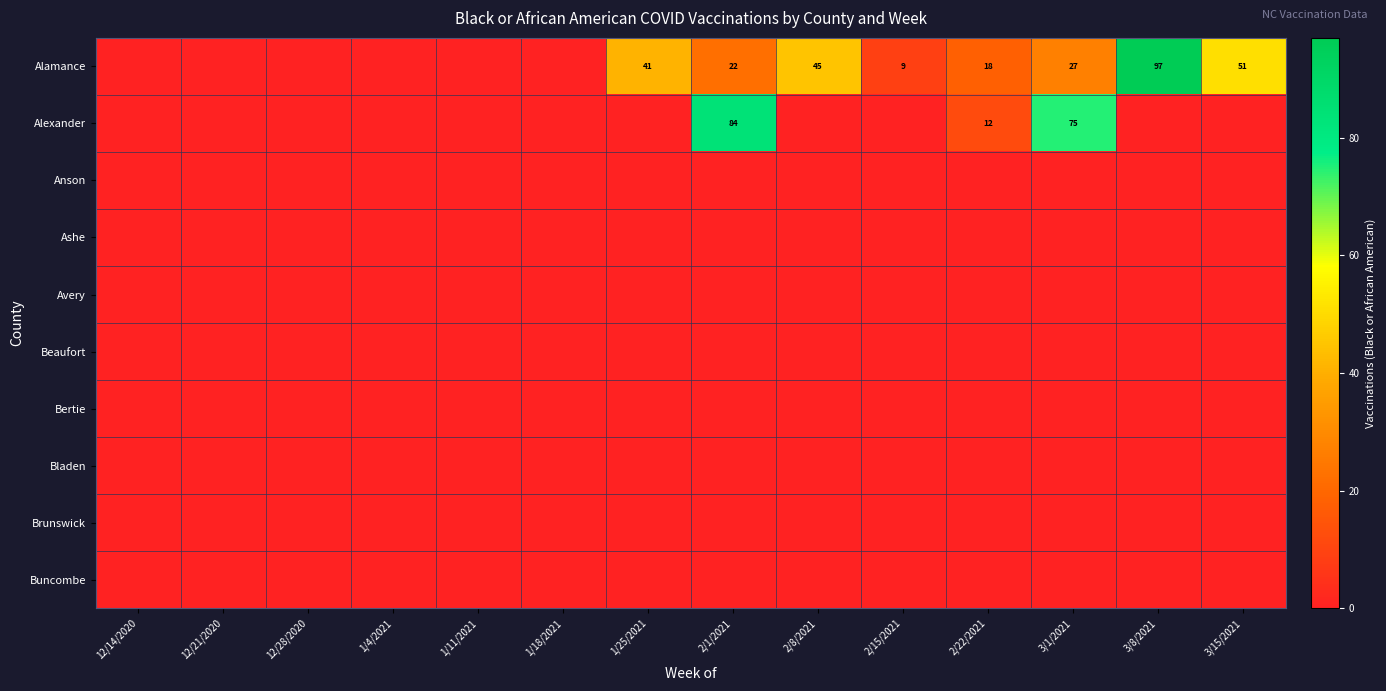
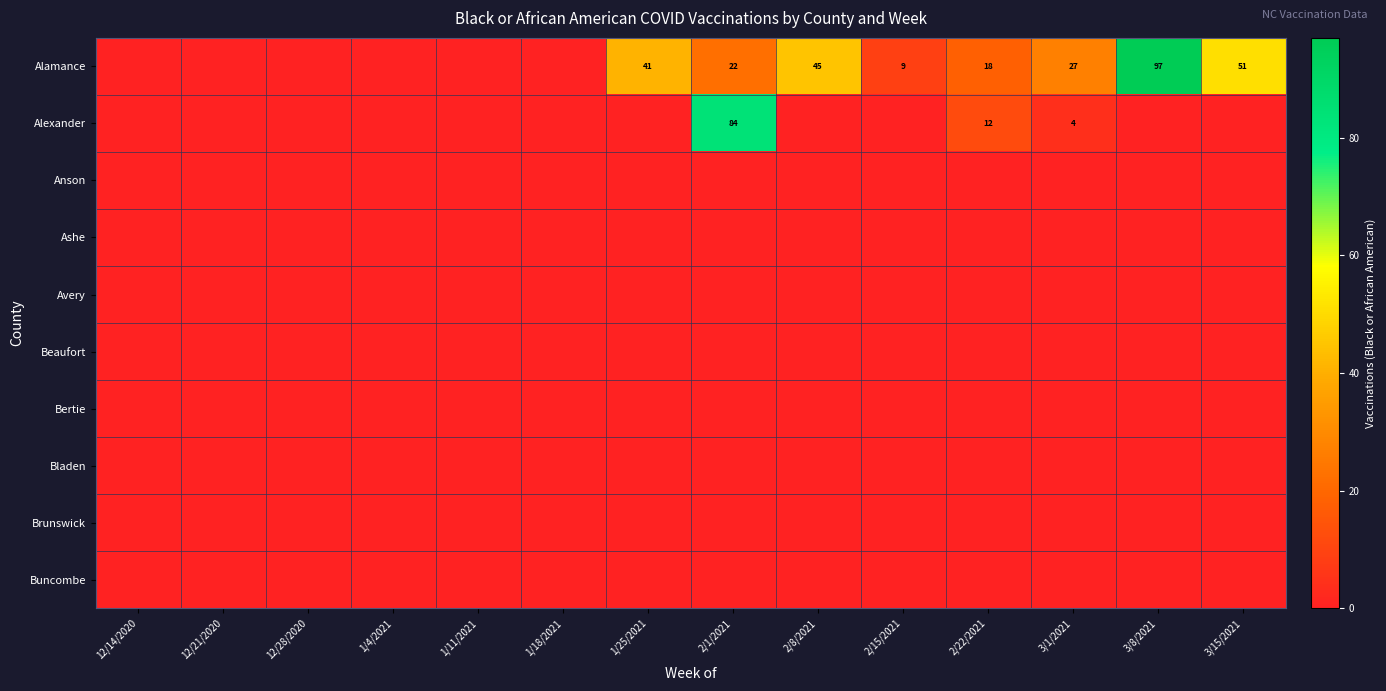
  {
    "Alamance": {
      "1/25/2021": 41,
      "2/1/2021": 22,
      "2/8/2021": 45,
      "2/15/2021": 9,
      "2/22/2021": 18,
      "3/1/2021": 27,
      "3/8/2021": 97,
      "3/15/2021": 51
    },
    "Alexander": {
      "2/1/2021": 84,
      "2/22/2021": 12,
-     "3/1/2021": 75
+     "3/1/2021": 4
    }
  }
